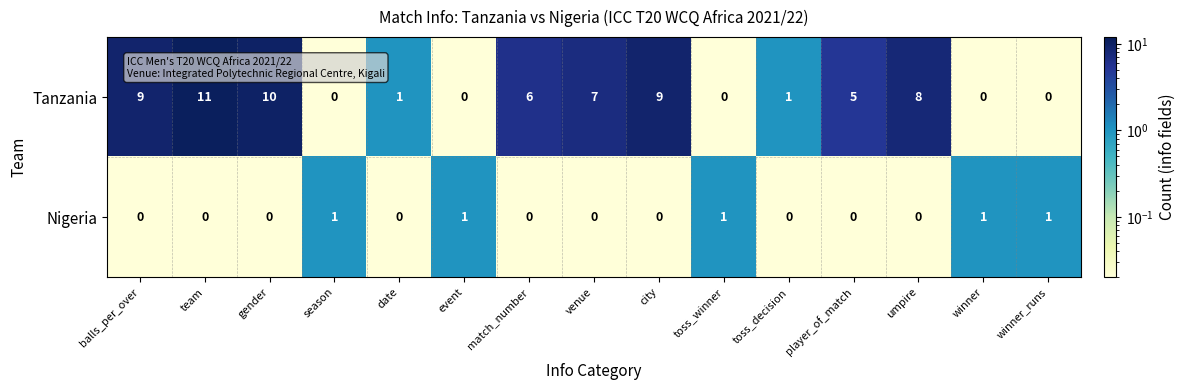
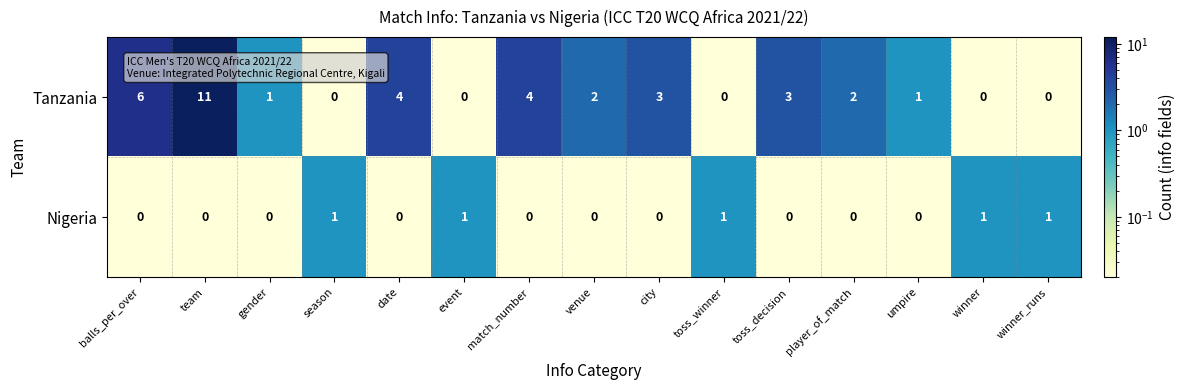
  {
    "Tanzania": {
-     "balls_per_over": 9,
+     "balls_per_over": 6,
      "team": 11,
-     "gender": 10,
+     "gender": 1,
      "season": 0,
-     "date": 1,
+     "date": 4,
      "event": 0,
-     "match_number": 6,
-     "venue": 7,
-     "city": 9,
+     "match_number": 4,
+     "venue": 2,
+     "city": 3,
      "toss_winner": 0,
-     "toss_decision": 1,
-     "player_of_match": 5,
-     "umpire": 8,
+     "toss_decision": 3,
+     "player_of_match": 2,
+     "umpire": 1,
      "winner": 0,
      "winner_runs": 0
    },
    "Nigeria": {
      "balls_per_over": 0,
      "team": 0,
      "gender": 0,
      "season": 1,
      "date": 0,
      "event": 1,
      "match_number": 0,
      "venue": 0,
      "city": 0,
      "toss_winner": 1,
      "toss_decision": 0,
      "player_of_match": 0,
      "umpire": 0,
      "winner": 1,
      "winner_runs": 1
    }
  }
